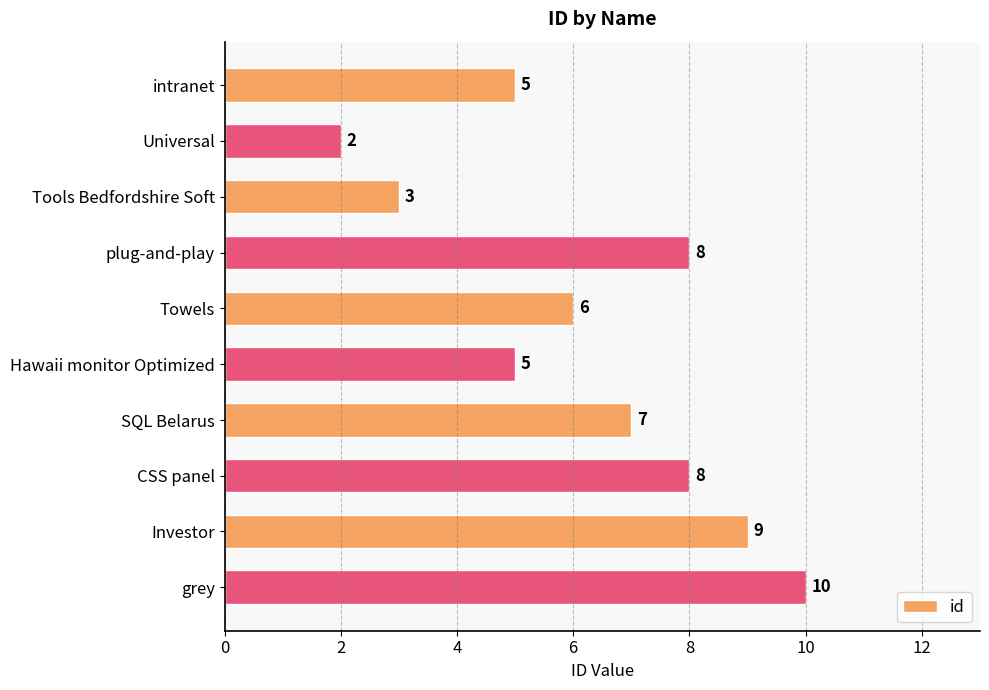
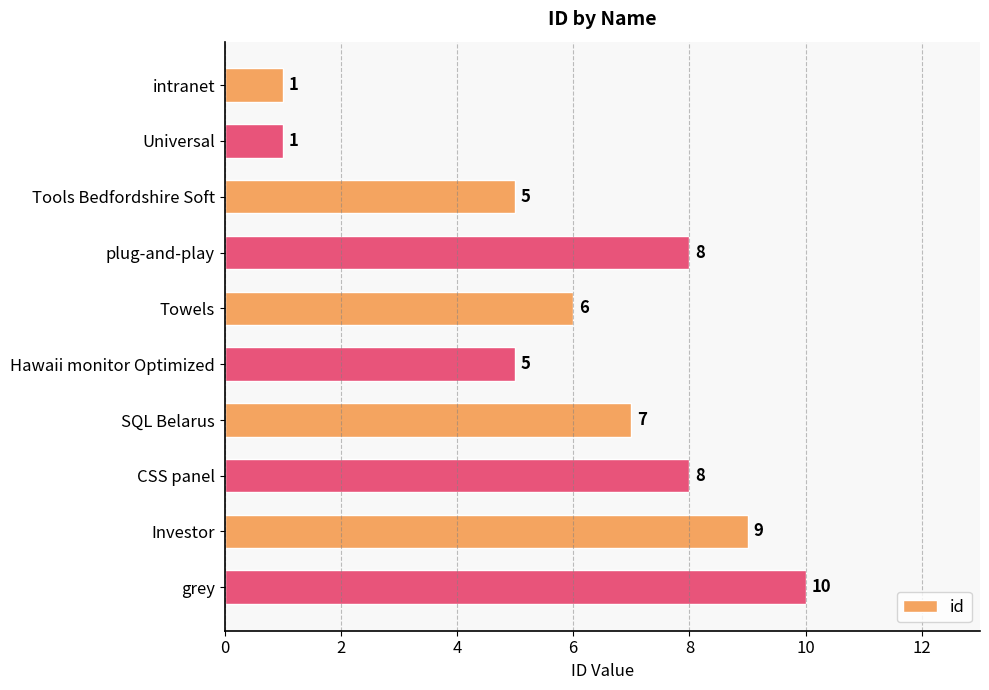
  {
-   "intranet": 5,
-   "Universal": 2,
-   "Tools Bedfordshire Soft": 3,
+   "intranet": 1,
+   "Universal": 1,
+   "Tools Bedfordshire Soft": 5,
    "plug-and-play": 8,
    "Towels": 6,
    "Hawaii monitor Optimized": 5,
    "SQL Belarus": 7,
    "CSS panel": 8,
    "Investor": 9,
    "grey": 10
  }
